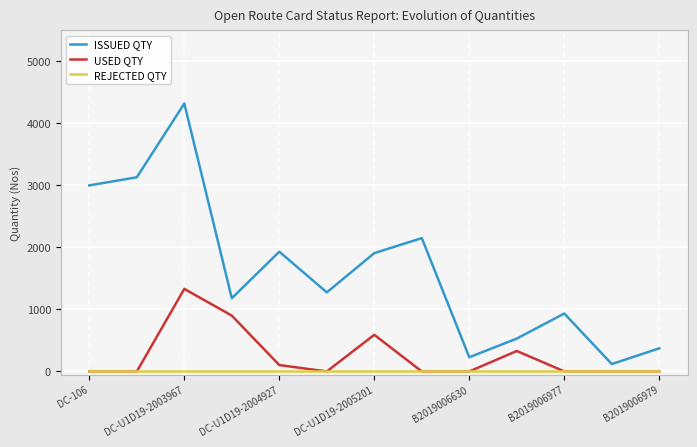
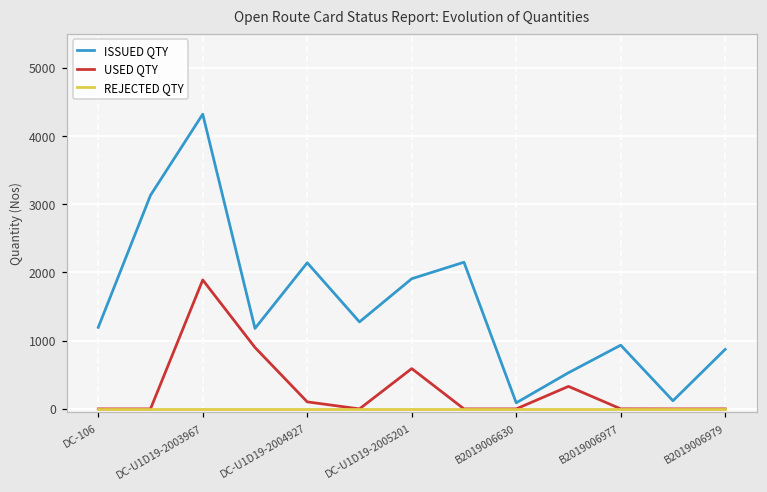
  {
    "ISSUED QTY": {
-     "DC-106": 3000,
+     "DC-106": 1200,
      "DC-U1D19-2003967": 4300,
-     "DC-U1D19-2004927": 1900,
+     "DC-U1D19-2004927": 2100,
      "DC-U1D19-2005201": 1900,
-     "B2019006630": 200,
+     "B2019006630": 100,
      "B2019006977": 900,
-     "B2019006979": 400
+     "B2019006979": 900
    },
    "USED QTY": {
-     "DC-U1D19-2003967": 1300,
+     "DC-U1D19-2003967": 1900,
      "DC-U1D19-2004927": 100,
      "DC-U1D19-2005201": 600
    },
    "REJECTED QTY": {
      "DC-U1D19-2003967": 0,
      "DC-U1D19-2004927": 0,
      "DC-U1D19-2005201": 0
    }
  }
